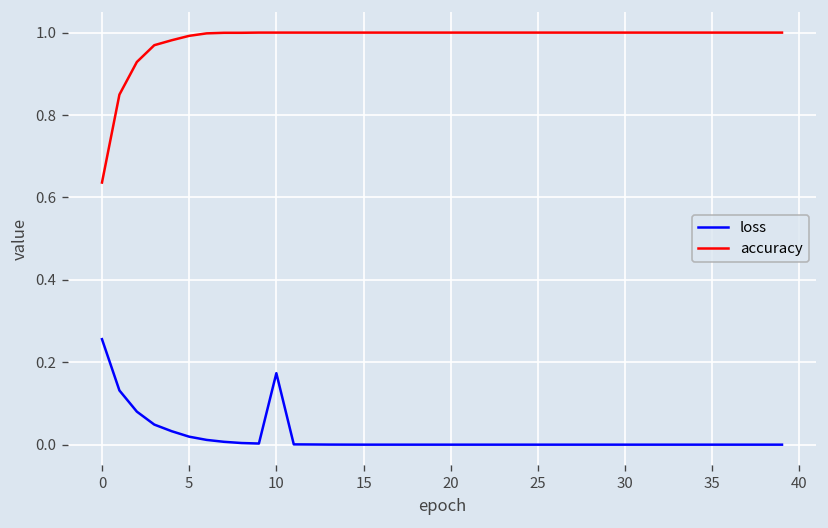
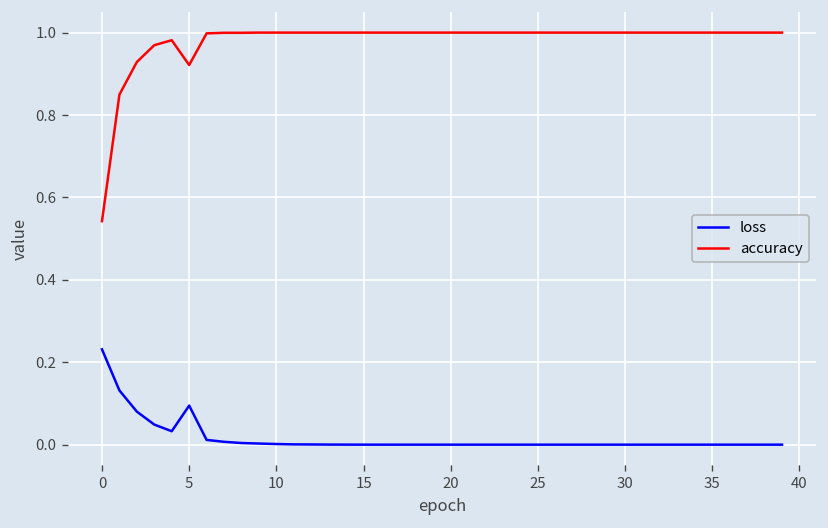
  {
    "loss": {
-     "0": 0.26,
-     "5": 0.02,
-     "10": 0.17,
+     "0": 0.23,
+     "5": 0.09,
+     "10": 0.00,
      "15": 0.00,
      "20": 0.00,
      "25": 0.00,
      "30": 0.00,
      "35": 0.00
    },
    "accuracy": {
-     "0": 0.64,
-     "5": 0.99,
+     "0": 0.54,
+     "5": 0.92,
      "10": 1.00,
      "15": 1.00,
      "20": 1.00,
      "25": 1.00,
      "30": 1.00,
      "35": 1.00
    }
  }
